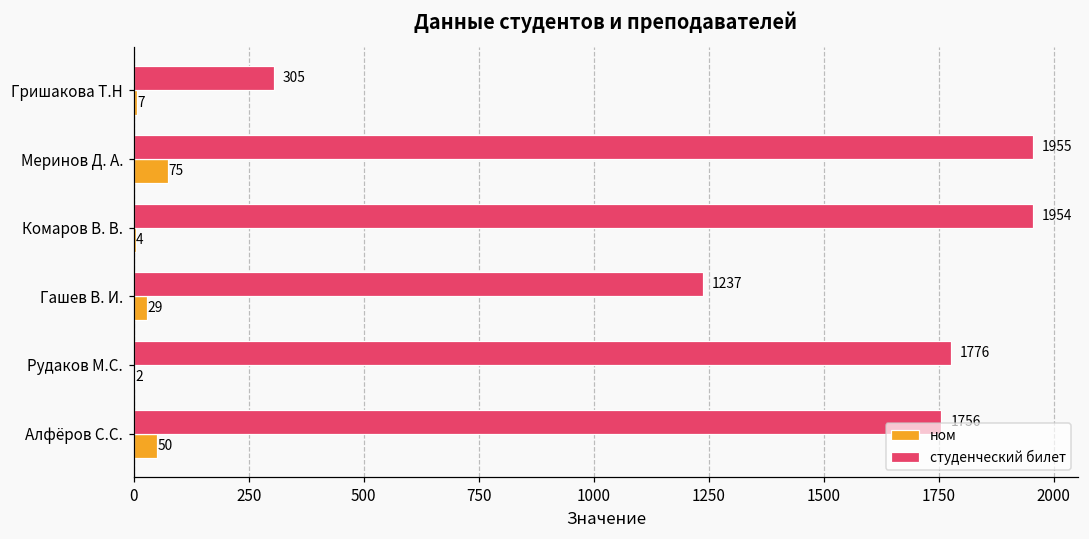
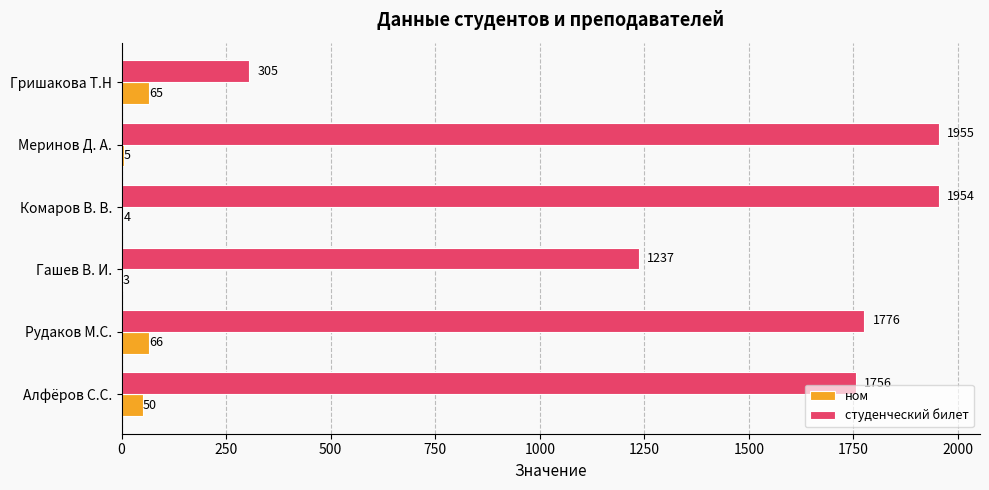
  {
    "ном": {
-     "Гришакова Т.Н": 7,
-     "Меринов Д. А.": 75,
+     "Гришакова Т.Н": 65,
+     "Меринов Д. А.": 5,
      "Комаров В. В.": 4,
-     "Гашев В. И.": 29,
-     "Рудаков М.С.": 2,
+     "Гашев В. И.": 3,
+     "Рудаков М.С.": 66,
      "Алфёров С.С.": 50
    },
    "студенческий билет": {
      "Гришакова Т.Н": 305,
      "Меринов Д. А.": 1955,
      "Комаров В. В.": 1954,
      "Гашев В. И.": 1237,
      "Рудаков М.С.": 1776
    }
  }
